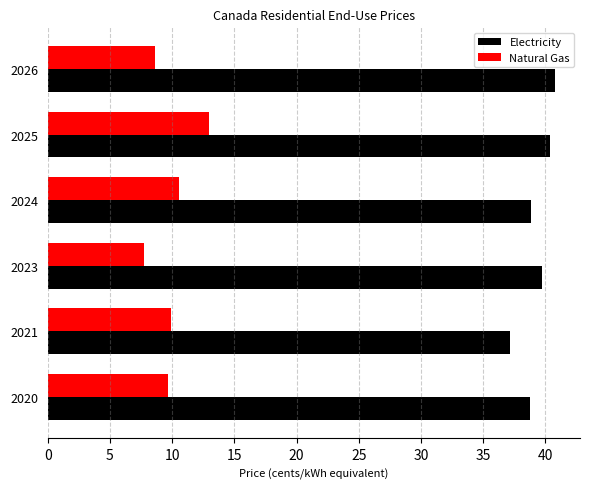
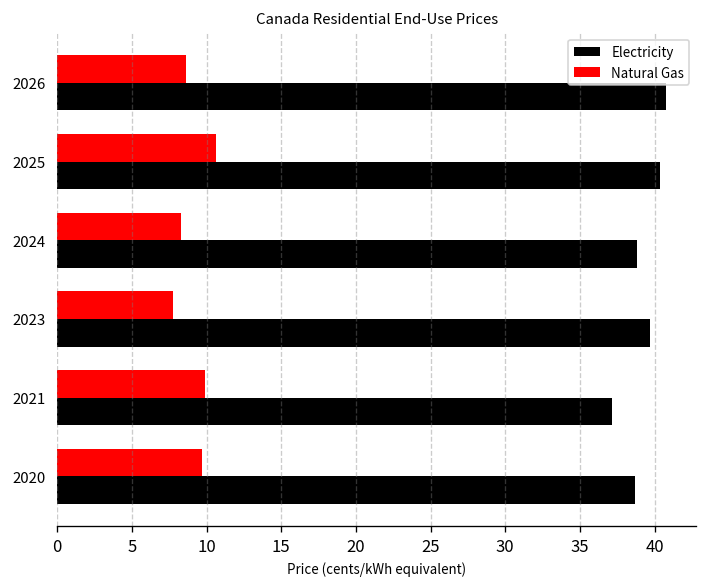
  {
    "Electricity": {
      "2026": 40.7,
      "2025": 40.4,
      "2024": 38.8,
      "2023": 39.7,
      "2021": 37.1,
      "2020": 38.7
    },
    "Natural Gas": {
      "2026": 8.6,
-     "2025": 13.0,
-     "2024": 10.5,
+     "2025": 10.6,
+     "2024": 8.3,
      "2023": 7.7,
      "2021": 9.9,
      "2020": 9.7
    }
  }
